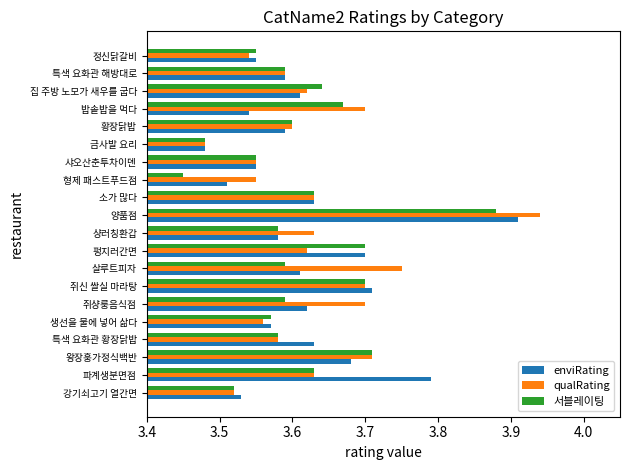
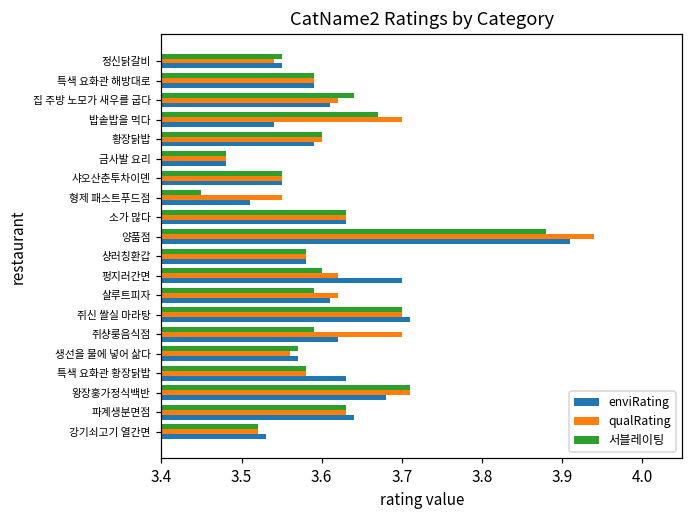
  {
    "enviRating": {
      "정신닭갈비": 3.55,
      "특색 요화관 해방대로": 3.59,
      "집 주방 노모가 새우를 굽다": 3.61,
      "밥솥밥을 먹다": 3.54,
      "황장닭밥": 3.59,
      "금사발 요리": 3.48,
      "샤오산춘투차이뎬": 3.55,
      "형제 패스트푸드점": 3.51,
      "소가 많다": 3.63,
      "양품점": 3.91,
      "샹러칭환갑": 3.58,
      "펑지러간면": 3.70,
      "살루트피자": 3.61,
      "쥐신 쌀실 마라탕": 3.71,
      "쥐샹룽음식점": 3.62,
      "생선을 물에 넣어 삶다": 3.57,
      "특색 요화관 황장닭밥": 3.63,
      "왕장훙가정식백반": 3.68,
-     "파계생분면점": 3.79,
+     "파계생분면점": 3.64,
      "강기쇠고기 열간면": 3.53
    },
    "qualRating": {
      "정신닭갈비": 3.54,
      "특색 요화관 해방대로": 3.59,
      "집 주방 노모가 새우를 굽다": 3.62,
      "밥솥밥을 먹다": 3.70,
      "황장닭밥": 3.60,
      "금사발 요리": 3.48,
      "샤오산춘투차이뎬": 3.55,
      "형제 패스트푸드점": 3.55,
      "소가 많다": 3.63,
      "양품점": 3.94,
-     "샹러칭환갑": 3.63,
+     "샹러칭환갑": 3.58,
      "펑지러간면": 3.62,
-     "살루트피자": 3.75,
+     "살루트피자": 3.62,
      "쥐신 쌀실 마라탕": 3.70,
      "쥐샹룽음식점": 3.70,
      "생선을 물에 넣어 삶다": 3.56,
      "특색 요화관 황장닭밥": 3.58,
      "왕장훙가정식백반": 3.71,
      "파계생분면점": 3.63,
      "강기쇠고기 열간면": 3.52
    },
    "서블레이팅": {
      "정신닭갈비": 3.55,
      "특색 요화관 해방대로": 3.59,
      "집 주방 노모가 새우를 굽다": 3.64,
      "밥솥밥을 먹다": 3.67,
      "황장닭밥": 3.6,
      "금사발 요리": 3.48,
      "샤오산춘투차이뎬": 3.55,
      "형제 패스트푸드점": 3.45,
      "소가 많다": 3.63,
      "양품점": 3.88,
      "샹러칭환갑": 3.58,
-     "펑지러간면": 3.7,
+     "펑지러간면": 3.6,
      "살루트피자": 3.59,
      "쥐신 쌀실 마라탕": 3.7,
      "쥐샹룽음식점": 3.59,
      "생선을 물에 넣어 삶다": 3.57,
      "특색 요화관 황장닭밥": 3.58,
      "왕장훙가정식백반": 3.71,
      "파계생분면점": 3.63,
      "강기쇠고기 열간면": 3.52
    }
  }
